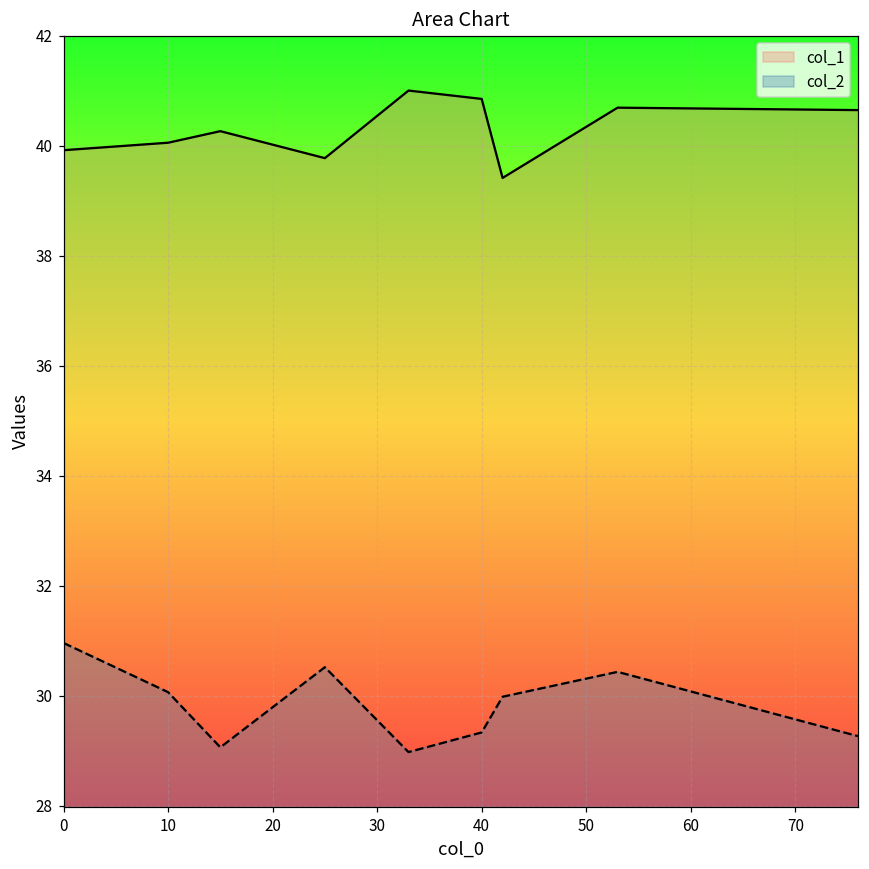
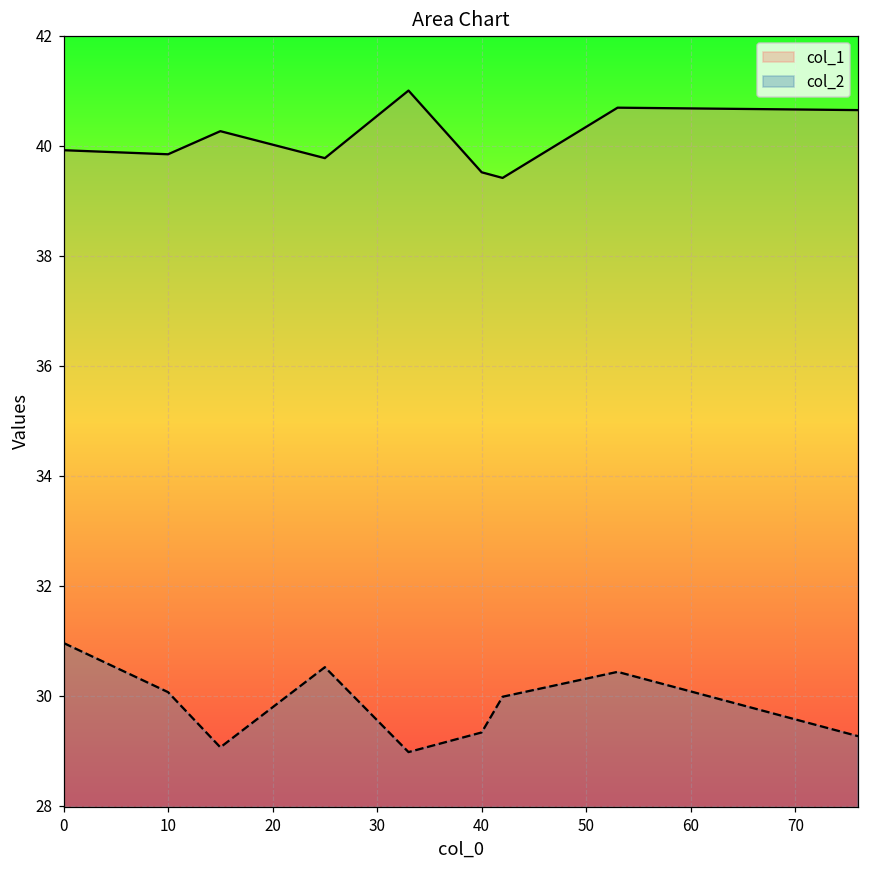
  {
    "col_1": {
      "0": 39.9,
-     "10": 40.1,
-     "40": 40.9
+     "10": 39.8,
+     "40": 39.5
    },
    "col_2": {
      "0": 31.0,
      "10": 30.1,
      "40": 29.3
    }
  }
